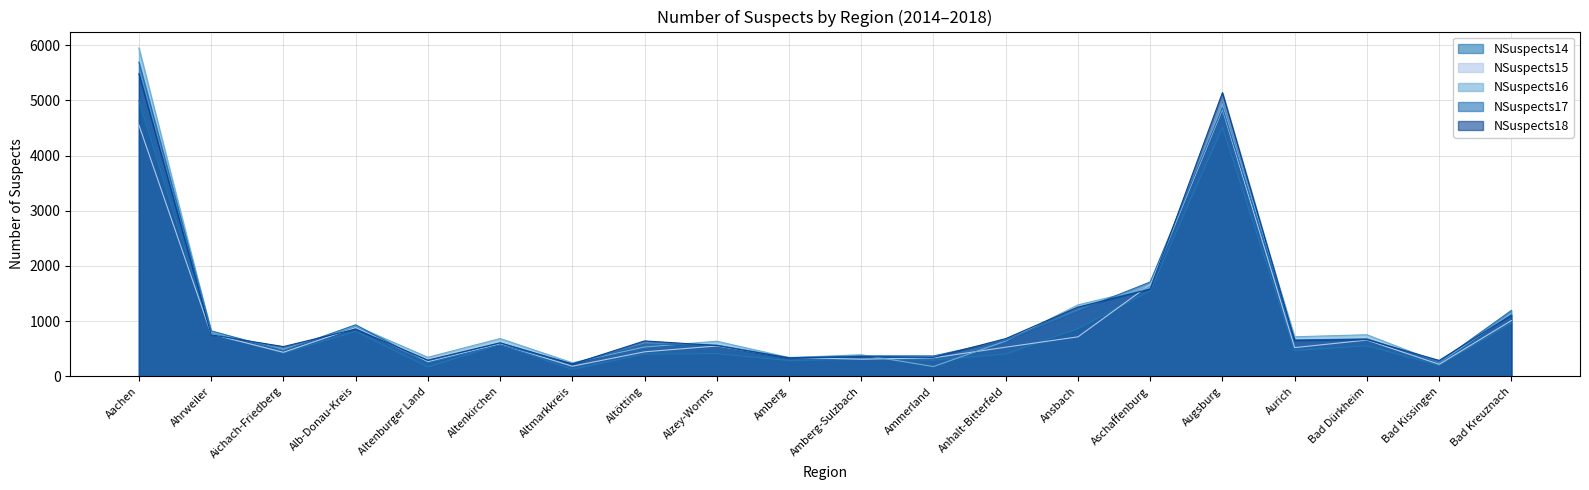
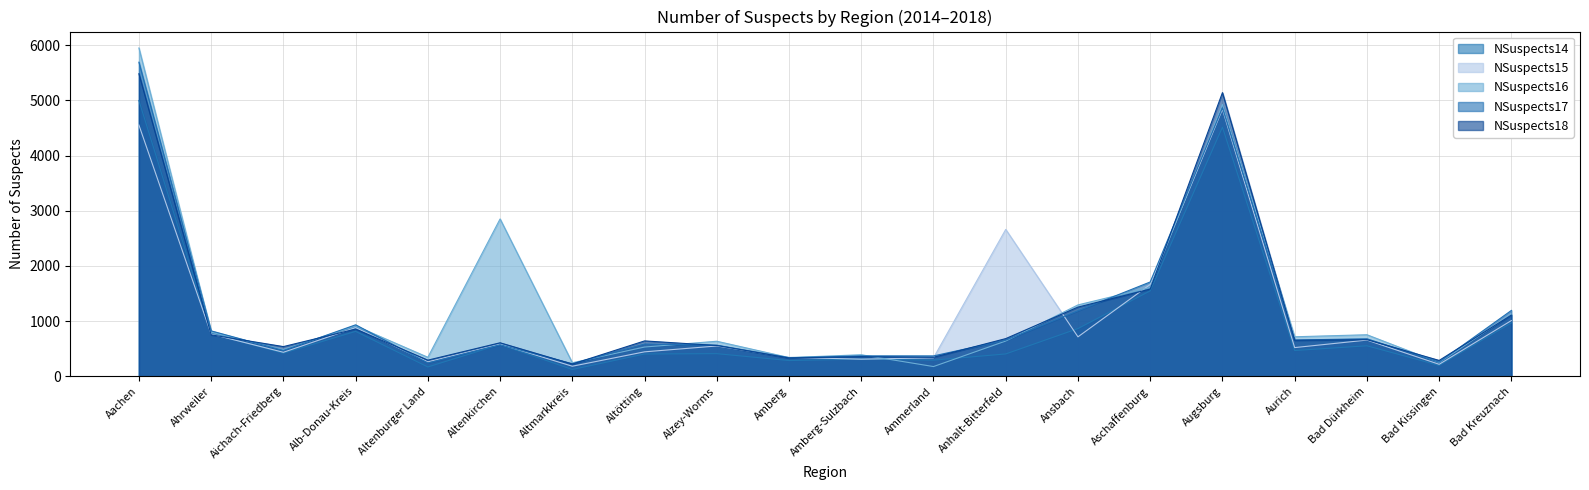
  {
    "NSuspects15": {
      "Aachen": 4600,
-     "Anhalt-Bitterfeld": 500,
+     "Anhalt-Bitterfeld": 2700,
      "Ansbach": 700,
      "Aurich": 500
    },
    "NSuspects16": {
      "Aachen": 6000,
      "Altenburger Land": 300,
-     "Altenkirchen": 700,
+     "Altenkirchen": 2900,
      "Altötting": 500,
      "Alzey-Worms": 600,
      "Ammerland": 200,
      "Augsburg": 4900,
      "Aurich": 700,
      "Bad Dürkheim": 800
    }
  }
